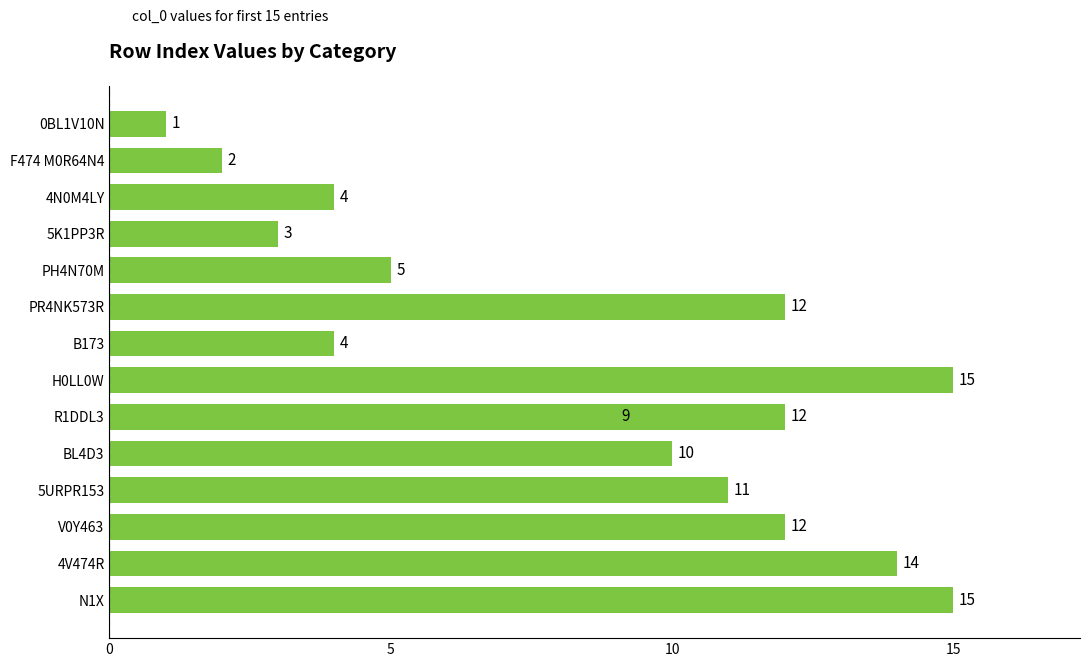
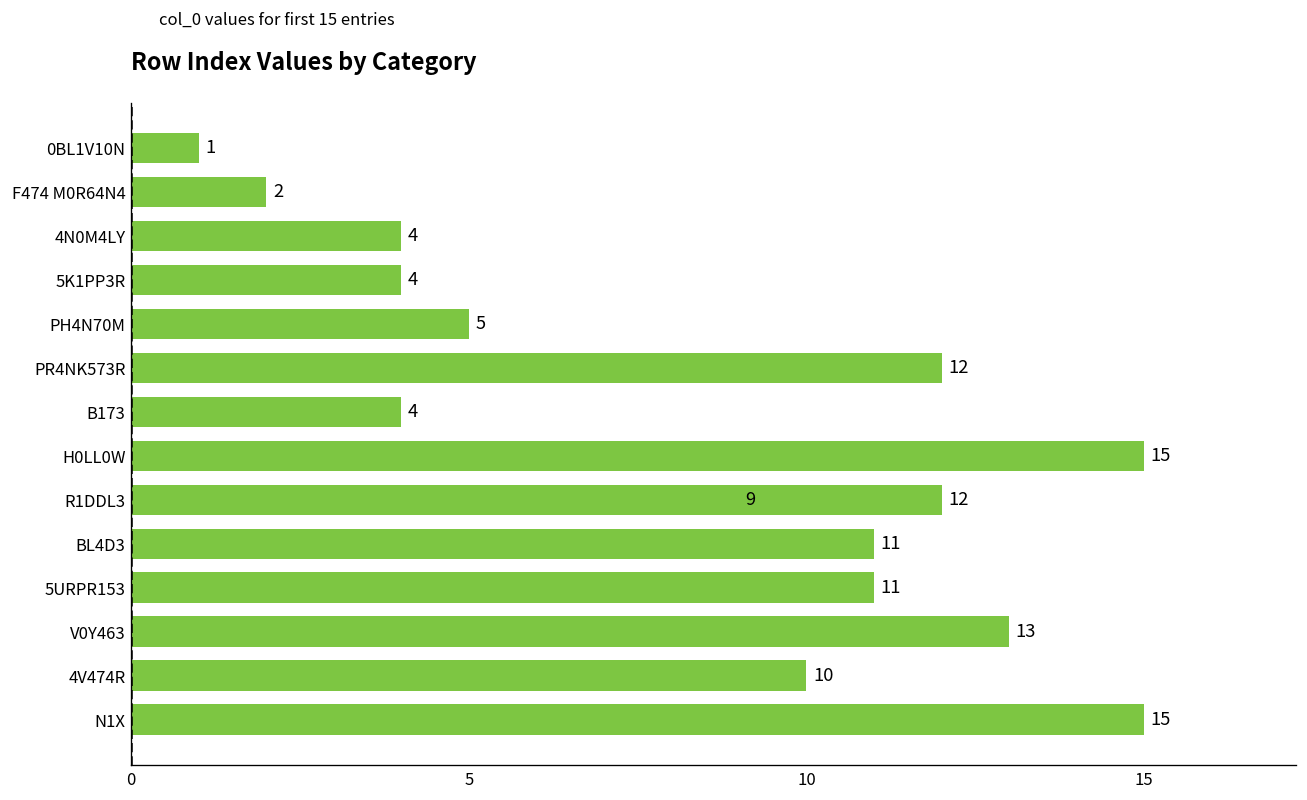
  {
    "0BL1V10N": 1,
    "F474 M0R64N4": 2,
    "4N0M4LY": 4,
-   "5K1PP3R": 3,
+   "5K1PP3R": 4,
    "PH4N70M": 5,
    "PR4NK573R": 12,
    "B173": 4,
    "H0LL0W": 15,
-   "BL4D3": 10,
+   "BL4D3": 11,
    "5URPR153": 11,
-   "V0Y463": 12,
-   "4V474R": 14,
+   "V0Y463": 13,
+   "4V474R": 10,
    "N1X": 15
  }
